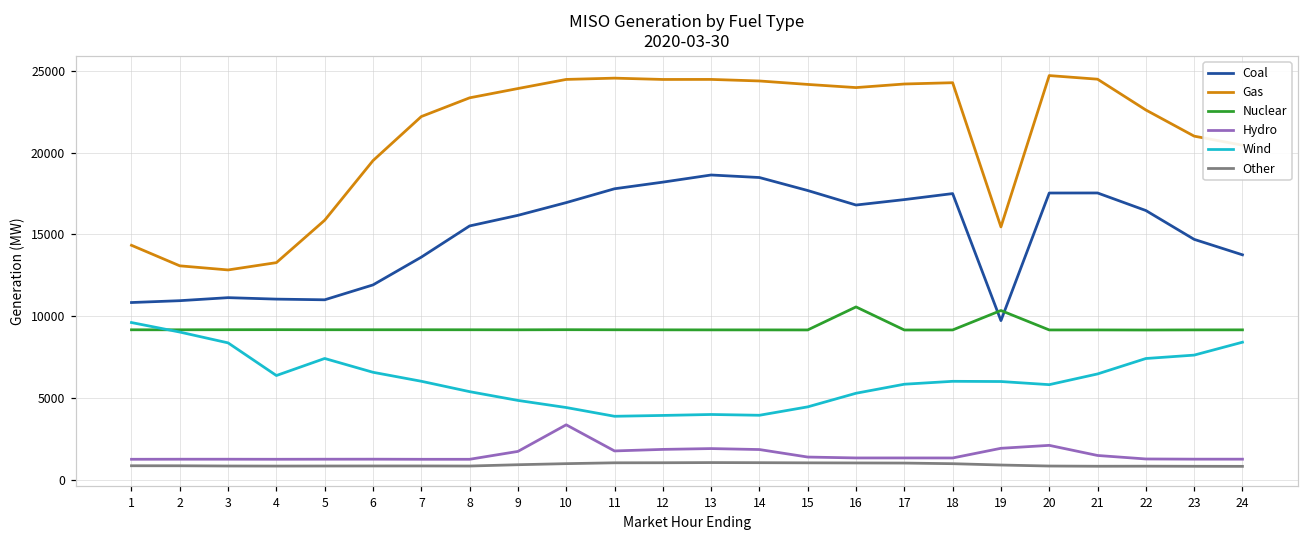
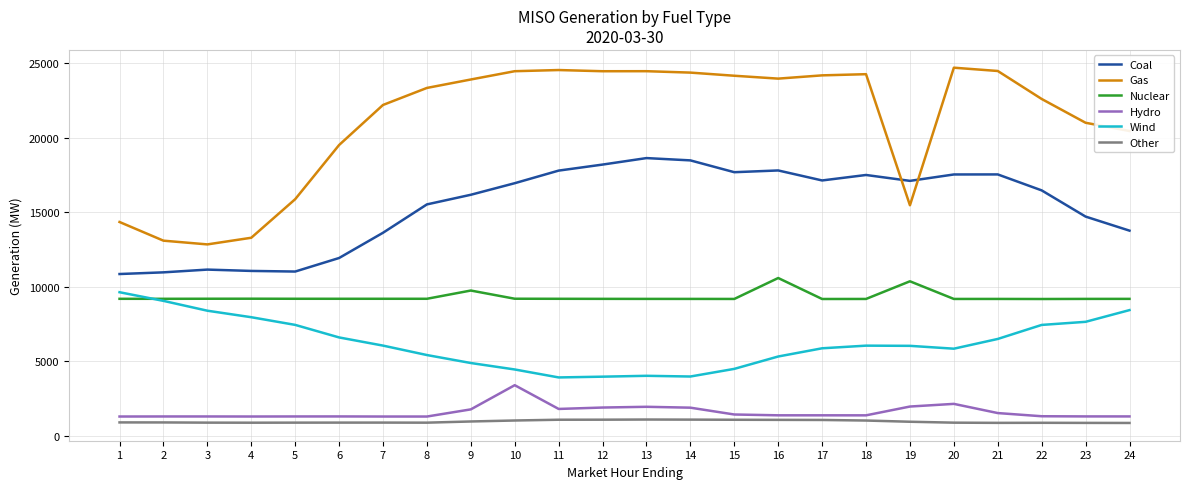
  {
    "Coal": {
      "1": 10800,
      "2": 11000,
      "3": 11100,
      "4": 11100,
      "5": 11000,
      "6": 11900,
      "7": 13600,
      "8": 15500,
      "9": 16200,
      "10": 16900,
      "11": 17800,
      "12": 18200,
      "13": 18600,
      "14": 18500,
      "15": 17700,
-     "16": 16800,
+     "16": 17800,
      "17": 17100,
      "18": 17500,
-     "19": 9700,
+     "19": 17100,
      "20": 17500,
      "21": 17500,
      "22": 16500,
      "23": 14700,
      "24": 13800
    },
    "Gas": {
      "1": 14300,
      "2": 13100,
      "3": 12800,
      "4": 13300,
      "5": 15900,
      "6": 19500,
      "7": 22200,
      "8": 23300,
      "9": 23900,
      "10": 24500,
      "11": 24500,
      "12": 24500,
      "13": 24500,
      "14": 24400,
      "15": 24200,
      "16": 24000,
      "17": 24200,
      "18": 24300,
      "19": 15500,
      "20": 24700,
      "21": 24500,
      "22": 22600,
      "23": 21000
    },
    "Nuclear": {
      "1": 9200,
      "3": 9200,
      "4": 9200,
      "5": 9200,
      "6": 9200,
      "7": 9200,
      "8": 9200,
-     "9": 9200,
+     "9": 9700,
      "10": 9200,
      "11": 9200,
      "12": 9200,
      "13": 9200,
      "14": 9200,
      "15": 9200,
      "16": 10600,
      "17": 9200,
      "18": 9200,
      "19": 10400,
      "20": 9200,
      "21": 9200,
      "22": 9200,
      "23": 9200,
      "24": 9200
    },
    "Hydro": {
      "1": 1300,
      "2": 1300,
      "3": 1300,
      "4": 1300,
      "5": 1300,
      "6": 1300,
      "7": 1300,
      "8": 1300,
      "9": 1800,
      "10": 3400,
      "11": 1800,
      "12": 1900,
      "13": 1900,
      "14": 1900,
      "15": 1400,
      "16": 1400,
      "17": 1400,
      "18": 1400,
      "19": 1900,
      "20": 2100,
      "21": 1500,
      "22": 1300,
      "23": 1300,
      "24": 1300
    },
    "Wind": {
      "1": 9600,
      "3": 8400,
-     "4": 6400,
+     "4": 7900,
      "5": 7400,
      "6": 6600,
      "7": 6000,
      "8": 5400,
      "9": 4900,
      "10": 4400,
      "11": 3900,
      "12": 4000,
      "13": 4000,
      "14": 4000,
      "15": 4500,
      "16": 5300,
      "17": 5900,
      "18": 6000,
      "19": 6000,
      "20": 5800,
      "21": 6500,
      "22": 7400,
      "23": 7600,
      "24": 8400
    },
    "Other": {
      "1": 900,
      "2": 900,
      "3": 900,
      "4": 900,
      "5": 900,
      "6": 900,
      "7": 900,
      "8": 900,
      "9": 900,
      "10": 1000,
      "11": 1100,
      "12": 1100,
      "13": 1100,
      "14": 1100,
      "15": 1100,
      "16": 1100,
      "17": 1000,
      "18": 1000,
      "19": 900,
      "20": 900,
      "21": 900,
      "22": 900,
      "23": 800,
      "24": 800
    }
  }
